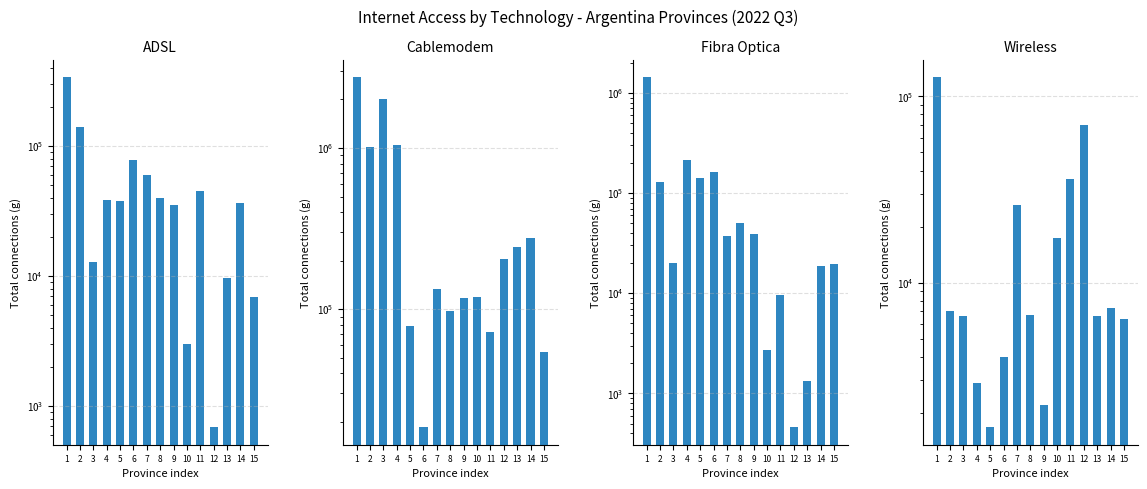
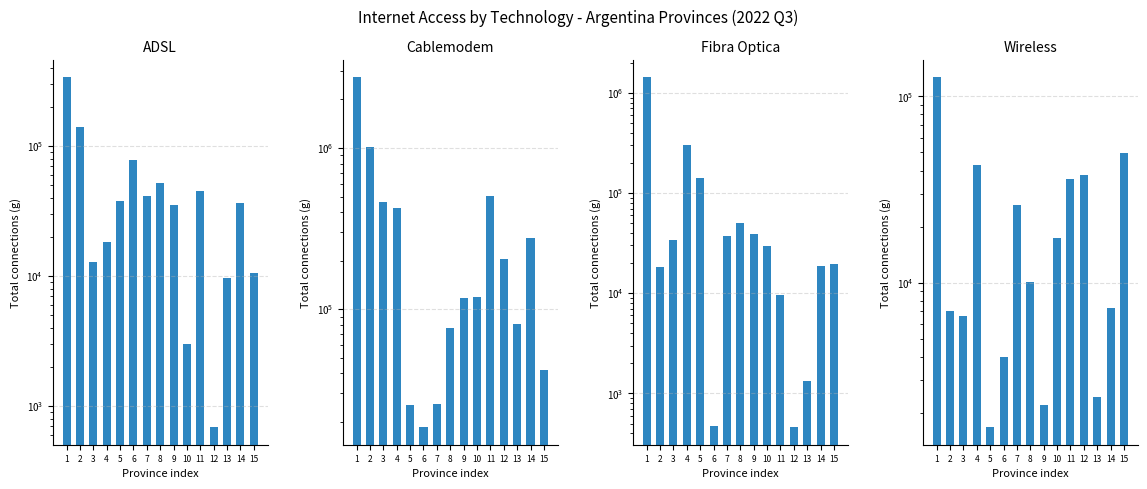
  {
    "ADSL": {
      "1": 340000,
      "2": 140000,
      "3": 13000,
-     "4": 38000,
+     "4": 18000,
      "5": 38000,
      "6": 80000,
-     "7": 60000,
-     "8": 40000,
+     "7": 41000,
+     "8": 52000,
      "9": 36000,
      "10": 3000,
      "11": 45000,
      "12": 700,
      "13": 10000,
      "14": 37000,
-     "15": 7000
+     "15": 11000
    },
    "Cablemodem": {
      "1": 2700000,
      "2": 1000000,
-     "3": 2000000,
-     "4": 1100000,
-     "5": 80000,
+     "3": 470000,
+     "4": 430000,
+     "5": 25000,
      "6": 19000,
-     "7": 130000,
-     "8": 100000,
+     "7": 26000,
+     "8": 80000,
      "9": 120000,
      "10": 120000,
-     "11": 70000,
+     "11": 500000,
      "12": 200000,
-     "13": 240000,
+     "13": 80000,
      "14": 280000,
-     "15": 54000
+     "15": 42000
    },
    "Fibra Optica": {
      "1": 1400000,
-     "2": 130000,
-     "3": 20000,
-     "4": 220000,
+     "2": 18000,
+     "3": 34000,
+     "4": 300000,
      "5": 140000,
-     "6": 160000,
+     "6": 500,
      "7": 37000,
      "8": 50000,
      "9": 39000,
-     "10": 2700,
+     "10": 29000,
      "11": 10000,
      "12": 500,
      "13": 1300,
      "14": 19000,
      "15": 20000
    },
    "Wireless": {
      "1": 130000,
      "2": 7100,
      "3": 6700,
-     "4": 2900,
+     "4": 43000,
      "5": 1700,
      "6": 4000,
      "7": 26000,
-     "8": 6700,
+     "8": 10000,
      "9": 2200,
      "10": 17000,
      "11": 36000,
-     "12": 71000,
-     "13": 6600,
+     "12": 38000,
+     "13": 2400,
      "14": 7300,
-     "15": 6400
+     "15": 50000
    }
  }
